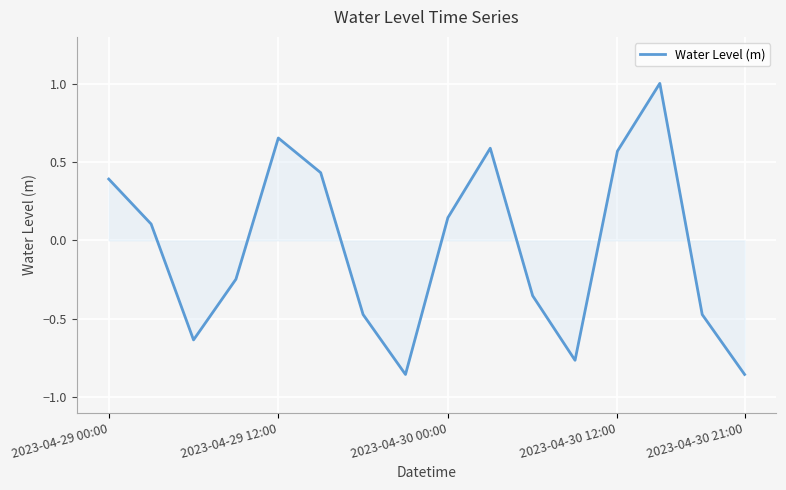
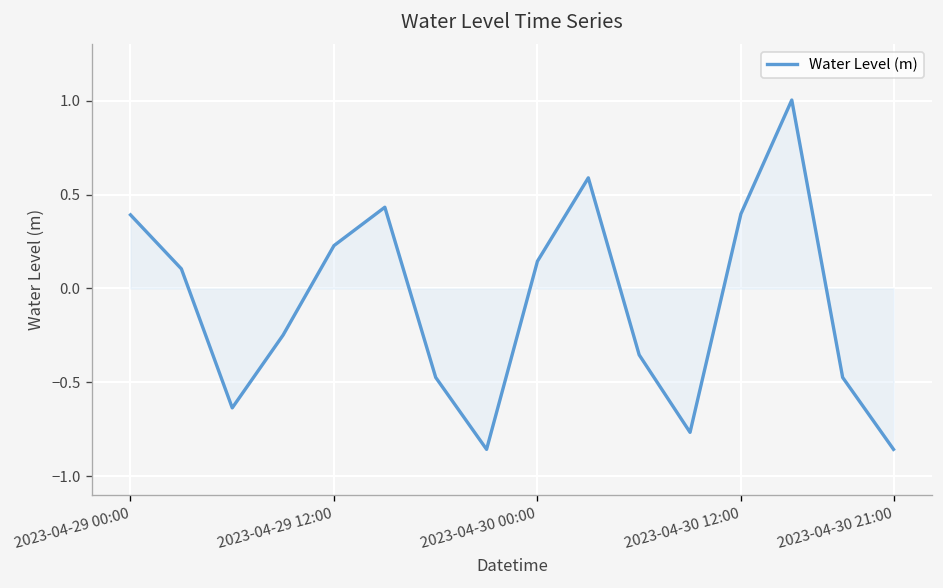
  {
    "Water Level (m)": {
-     "2023-04-29 12:00": 0.65,
-     "2023-04-30 12:00": 0.57,
+     "2023-04-29 12:00": 0.23,
+     "2023-04-30 12:00": 0.40,
      "2023-04-30 21:00": -0.86
    }
  }
